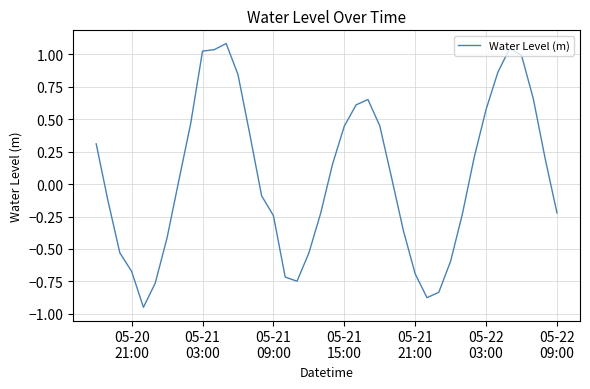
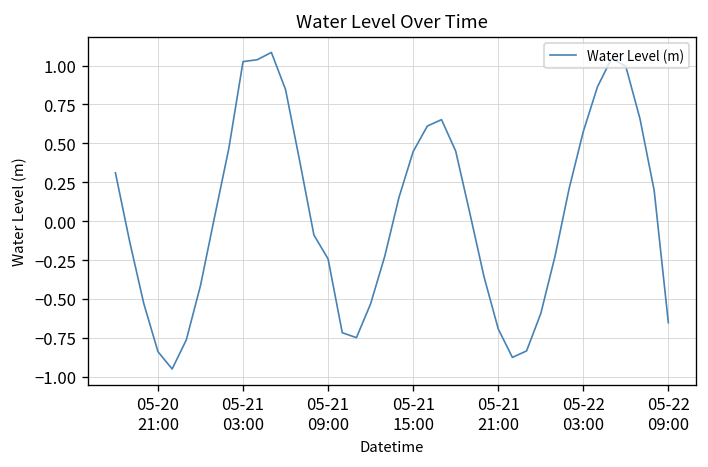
  {
-   "05-20 21:00": -0.67,
+   "05-20 21:00": -0.84,
    "05-21 03:00": 1.03,
    "05-21 09:00": -0.24,
    "05-21 15:00": 0.45,
    "05-21 21:00": -0.69,
    "05-22 03:00": 0.58,
-   "05-22 09:00": -0.22
+   "05-22 09:00": -0.65
  }
